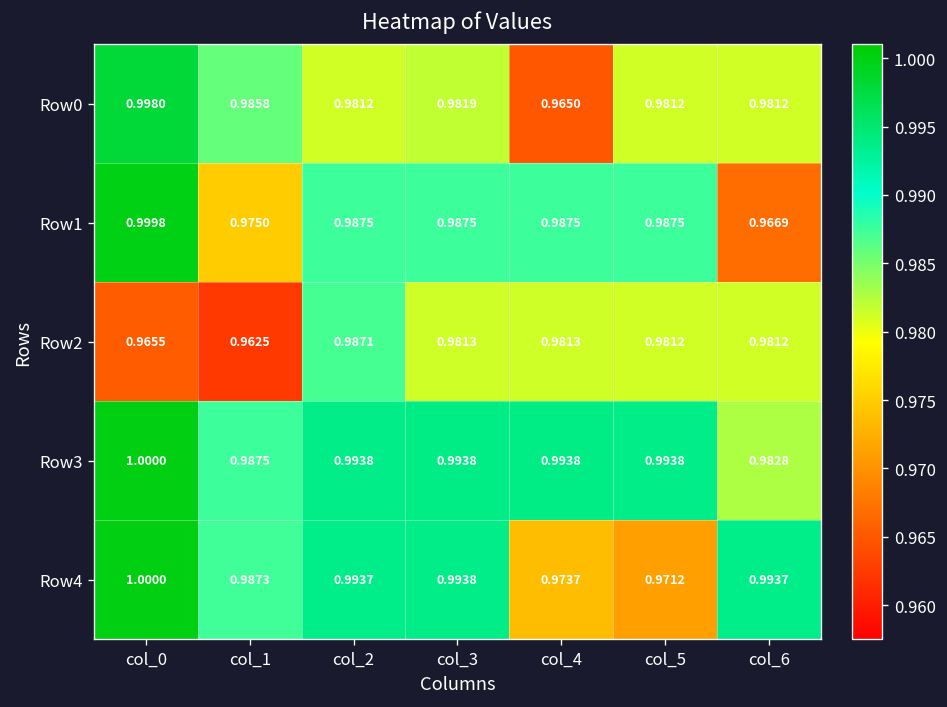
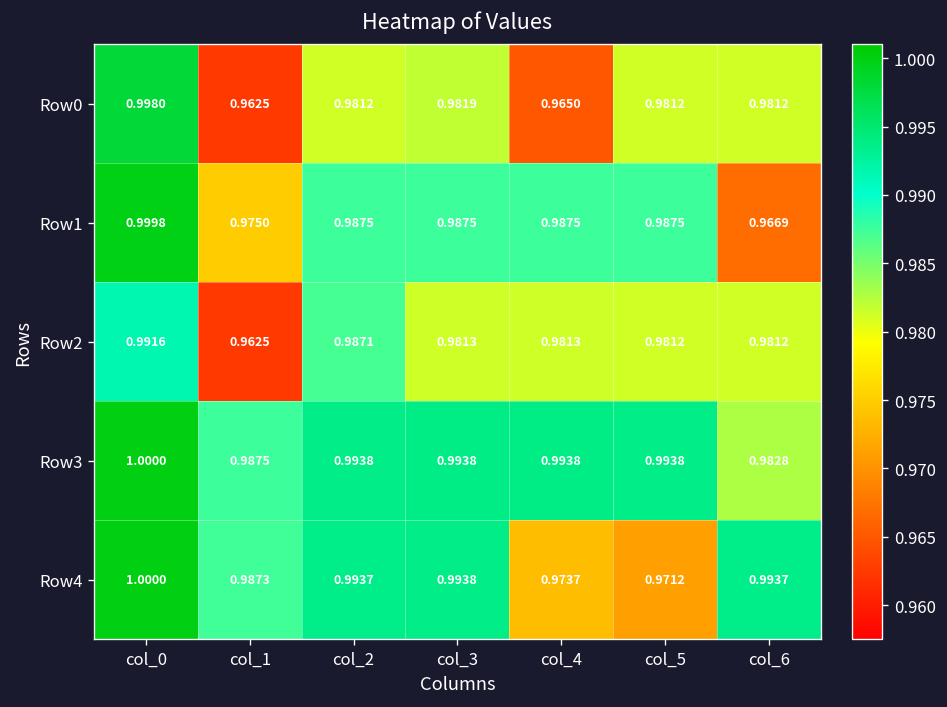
  {
    "Row0": {
      "col_0": 0.9980,
-     "col_1": 0.9858,
+     "col_1": 0.9625,
      "col_2": 0.9812,
      "col_3": 0.9819,
      "col_4": 0.9650,
      "col_5": 0.9812,
      "col_6": 0.9812
    },
    "Row1": {
      "col_0": 0.9998,
      "col_1": 0.9750,
      "col_2": 0.9875,
      "col_3": 0.9875,
      "col_4": 0.9875,
      "col_5": 0.9875,
      "col_6": 0.9669
    },
    "Row2": {
-     "col_0": 0.9655,
+     "col_0": 0.9916,
      "col_1": 0.9625,
      "col_2": 0.9871,
      "col_3": 0.9813,
      "col_4": 0.9813,
      "col_5": 0.9812,
      "col_6": 0.9812
    },
    "Row3": {
      "col_0": 1.0000,
      "col_1": 0.9875,
      "col_2": 0.9938,
      "col_3": 0.9938,
      "col_4": 0.9938,
      "col_5": 0.9938,
      "col_6": 0.9828
    },
    "Row4": {
      "col_0": 1.0000,
      "col_1": 0.9873,
      "col_2": 0.9937,
      "col_3": 0.9938,
      "col_4": 0.9737,
      "col_5": 0.9712,
      "col_6": 0.9937
    }
  }
